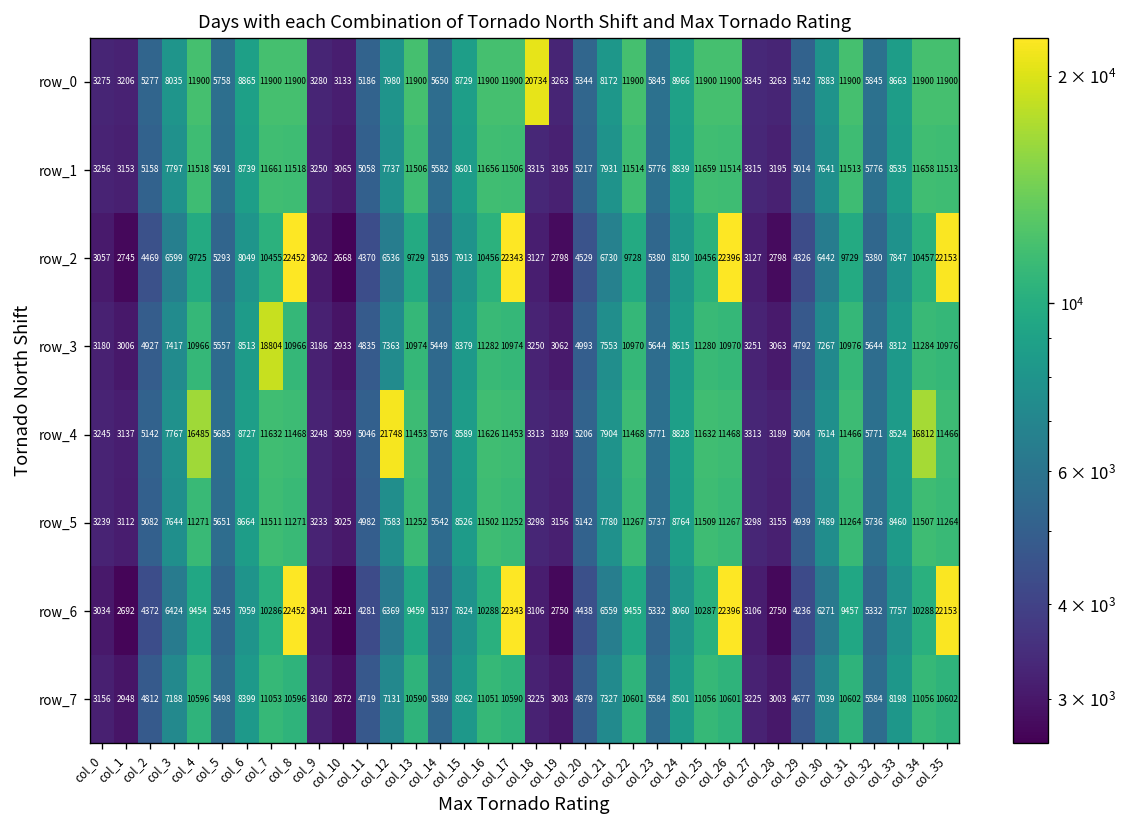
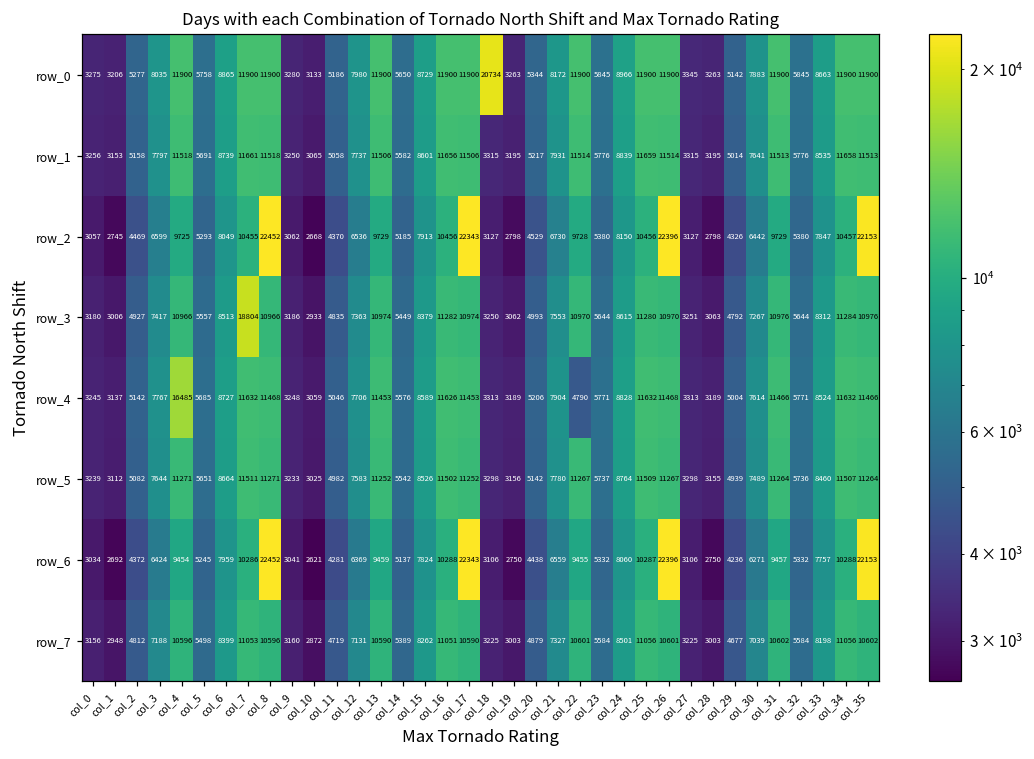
  {
    "row_4": {
      "col_0": 3245,
      "col_1": 3137,
      "col_2": 5142,
      "col_3": 7767,
      "col_4": 16485,
      "col_5": 5685,
      "col_6": 8727,
      "col_7": 11632,
      "col_8": 11468,
      "col_9": 3248,
      "col_10": 3059,
      "col_11": 5046,
-     "col_12": 21748,
+     "col_12": 7706,
      "col_13": 11453,
      "col_14": 5576,
      "col_15": 8589,
      "col_16": 11626,
      "col_17": 11453,
      "col_18": 3313,
      "col_19": 3189,
      "col_20": 5206,
      "col_21": 7904,
-     "col_22": 11468,
+     "col_22": 4790,
      "col_23": 5771,
      "col_24": 8828,
      "col_25": 11632,
      "col_26": 11468,
      "col_27": 3313,
      "col_28": 3189,
      "col_29": 5004,
      "col_30": 7614,
      "col_31": 11466,
      "col_32": 5771,
      "col_33": 8524,
-     "col_34": 16812,
+     "col_34": 11632,
      "col_35": 11466
    }
  }
